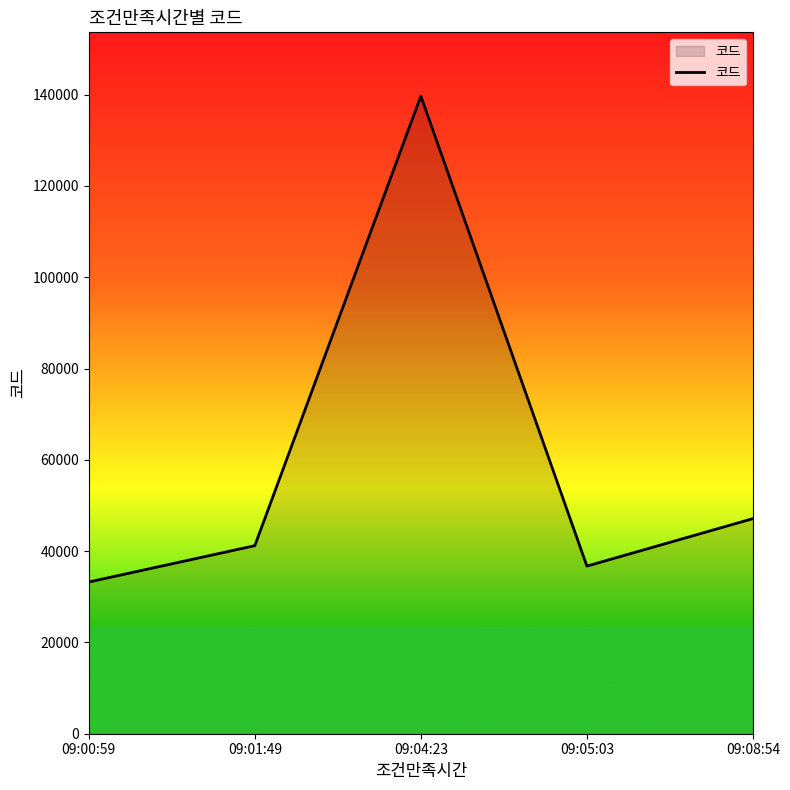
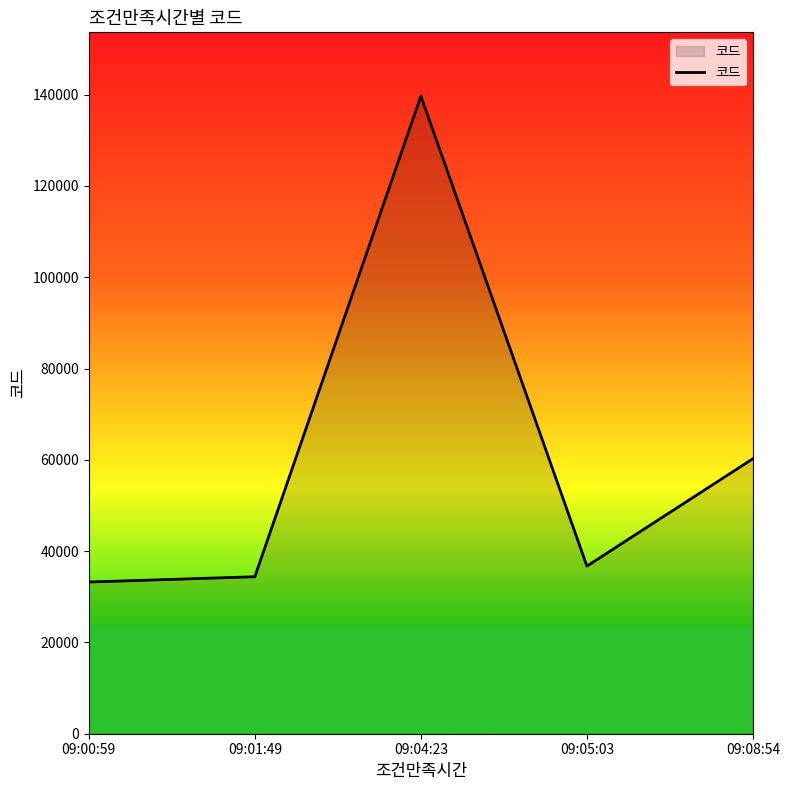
  {
    "09:00:59": 33000,
-   "09:01:49": 41000,
+   "09:01:49": 34000,
    "09:04:23": 140000,
    "09:05:03": 37000,
-   "09:08:54": 47000
+   "09:08:54": 60000
  }
